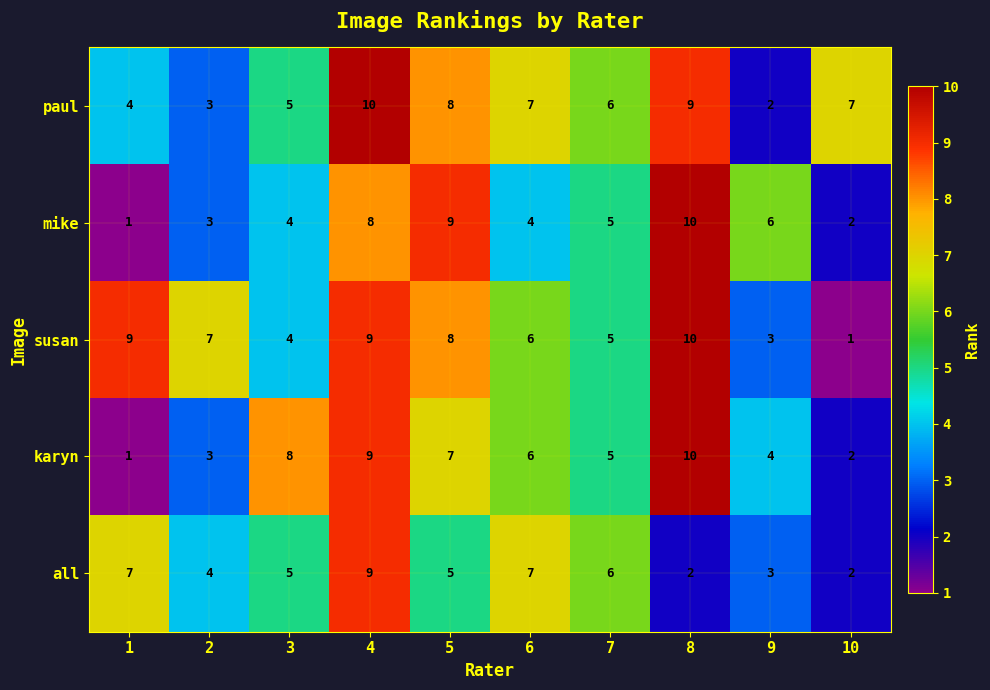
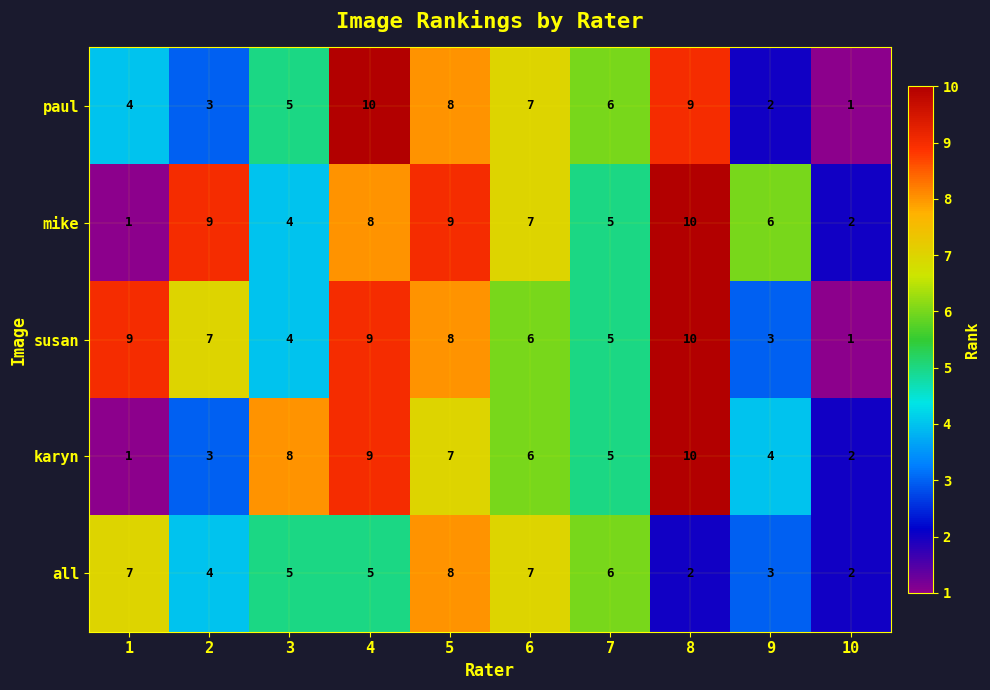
  {
    "paul": {
      "1": 4,
      "2": 3,
      "3": 5,
      "4": 10,
      "5": 8,
      "6": 7,
      "7": 6,
      "8": 9,
      "9": 2,
-     "10": 7
+     "10": 1
    },
    "mike": {
      "1": 1,
-     "2": 3,
+     "2": 9,
      "3": 4,
      "4": 8,
      "5": 9,
-     "6": 4,
+     "6": 7,
      "7": 5,
      "8": 10,
      "9": 6,
      "10": 2
    },
    "susan": {
      "1": 9,
      "2": 7,
      "3": 4,
      "4": 9,
      "5": 8,
      "6": 6,
      "7": 5,
      "8": 10,
      "9": 3,
      "10": 1
    },
    "karyn": {
      "1": 1,
      "2": 3,
      "3": 8,
      "4": 9,
      "5": 7,
      "6": 6,
      "7": 5,
      "8": 10,
      "9": 4,
      "10": 2
    },
    "all": {
      "1": 7,
      "2": 4,
      "3": 5,
-     "4": 9,
-     "5": 5,
+     "4": 5,
+     "5": 8,
      "6": 7,
      "7": 6,
      "8": 2,
      "9": 3,
      "10": 2
    }
  }
